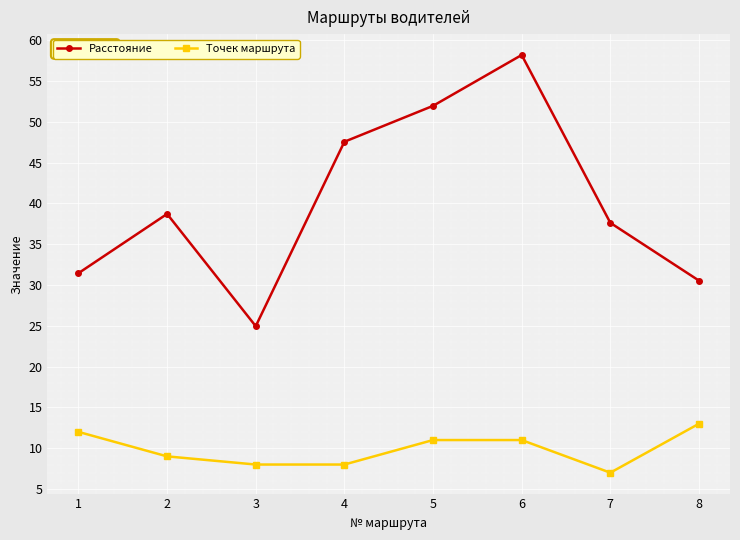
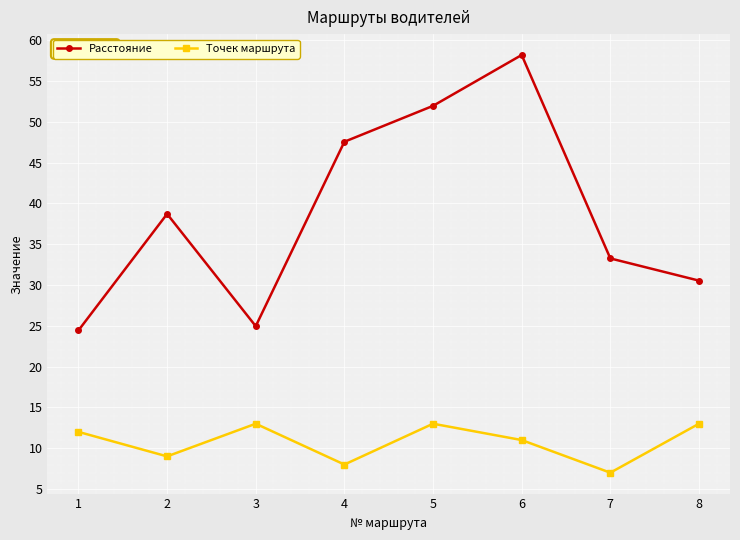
  {
    "Расстояние": {
-     "1": 31,
+     "1": 24,
      "2": 39,
      "3": 25,
      "4": 48,
      "5": 52,
      "6": 58,
-     "7": 38,
+     "7": 33,
      "8": 31
    },
    "Точек маршрута": {
      "1": 12,
      "2": 9,
-     "3": 8,
+     "3": 13,
      "4": 8,
-     "5": 11,
+     "5": 13,
      "6": 11,
      "7": 7,
      "8": 13
    }
  }
